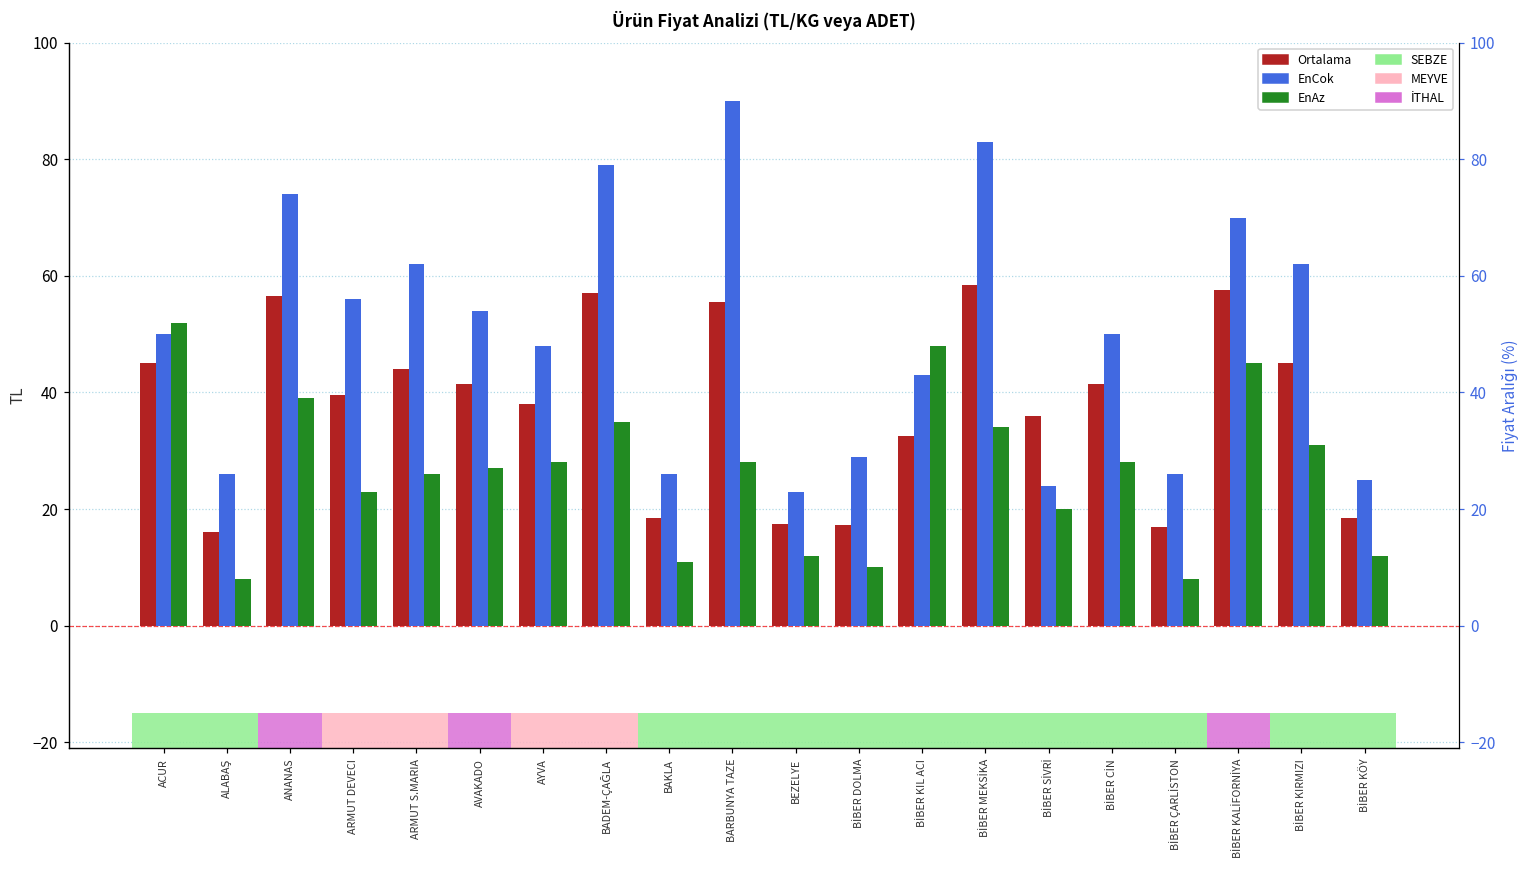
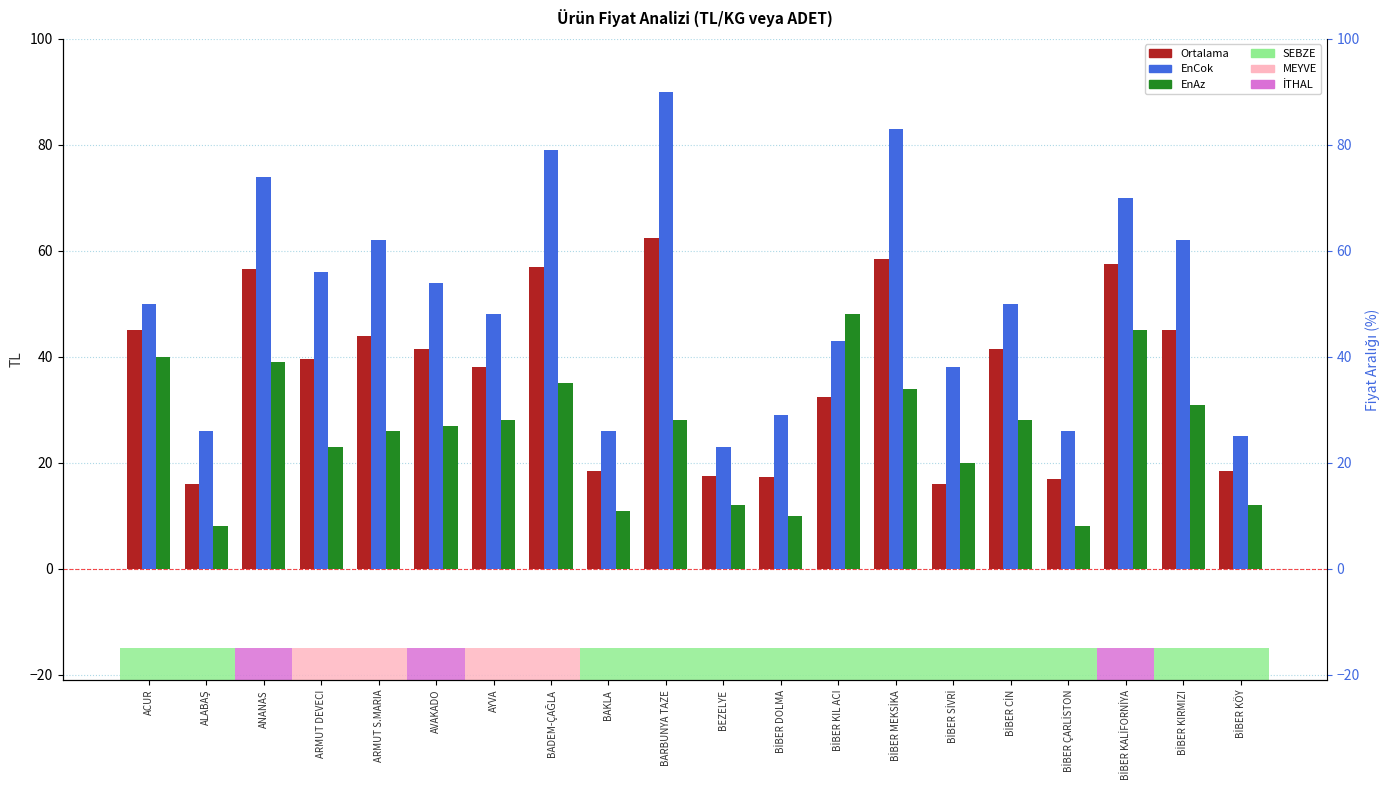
  {
    "Ortalama": {
      "ACUR": 45,
      "ALABAŞ": 16,
      "ANANAS": 57,
      "ARMUT DEVECI": 40,
      "ARMUT S.MARIA": 44,
      "AVAKADO": 42,
      "AYVA": 38,
      "BADEM-ÇAĞLA": 57,
      "BAKLA": 19,
-     "BARBUNYA TAZE": 56,
+     "BARBUNYA TAZE": 63,
      "BEZELYE": 18,
      "BİBER DOLMA": 17,
      "BİBER KIL ACI": 33,
      "BİBER MEKSİKA": 59,
-     "BİBER SİVRİ": 36,
+     "BİBER SİVRİ": 16,
      "BİBER CİN": 42,
      "BİBER ÇARLİSTON": 17,
      "BİBER KALİFORNİYA": 58,
      "BİBER KIRMIZI": 45,
      "BİBER KÖY": 19
    },
    "EnCok": {
      "ACUR": 50,
      "ALABAŞ": 26,
      "ANANAS": 74,
      "ARMUT DEVECI": 56,
      "ARMUT S.MARIA": 62,
      "AVAKADO": 54,
      "AYVA": 48,
      "BADEM-ÇAĞLA": 79,
      "BAKLA": 26,
      "BARBUNYA TAZE": 90,
      "BEZELYE": 23,
      "BİBER DOLMA": 29,
      "BİBER KIL ACI": 43,
      "BİBER MEKSİKA": 83,
-     "BİBER SİVRİ": 24,
+     "BİBER SİVRİ": 38,
      "BİBER CİN": 50,
      "BİBER ÇARLİSTON": 26,
      "BİBER KALİFORNİYA": 70,
      "BİBER KIRMIZI": 62,
      "BİBER KÖY": 25
    },
    "EnAz": {
-     "ACUR": 52,
+     "ACUR": 40,
      "ALABAŞ": 8,
      "ANANAS": 39,
      "ARMUT DEVECI": 23,
      "ARMUT S.MARIA": 26,
      "AVAKADO": 27,
      "AYVA": 28,
      "BADEM-ÇAĞLA": 35,
      "BAKLA": 11,
      "BARBUNYA TAZE": 28,
      "BEZELYE": 12,
      "BİBER DOLMA": 10,
      "BİBER KIL ACI": 48,
      "BİBER MEKSİKA": 34,
      "BİBER SİVRİ": 20,
      "BİBER CİN": 28,
      "BİBER ÇARLİSTON": 8,
      "BİBER KALİFORNİYA": 45,
      "BİBER KIRMIZI": 31,
      "BİBER KÖY": 12
    }
  }
